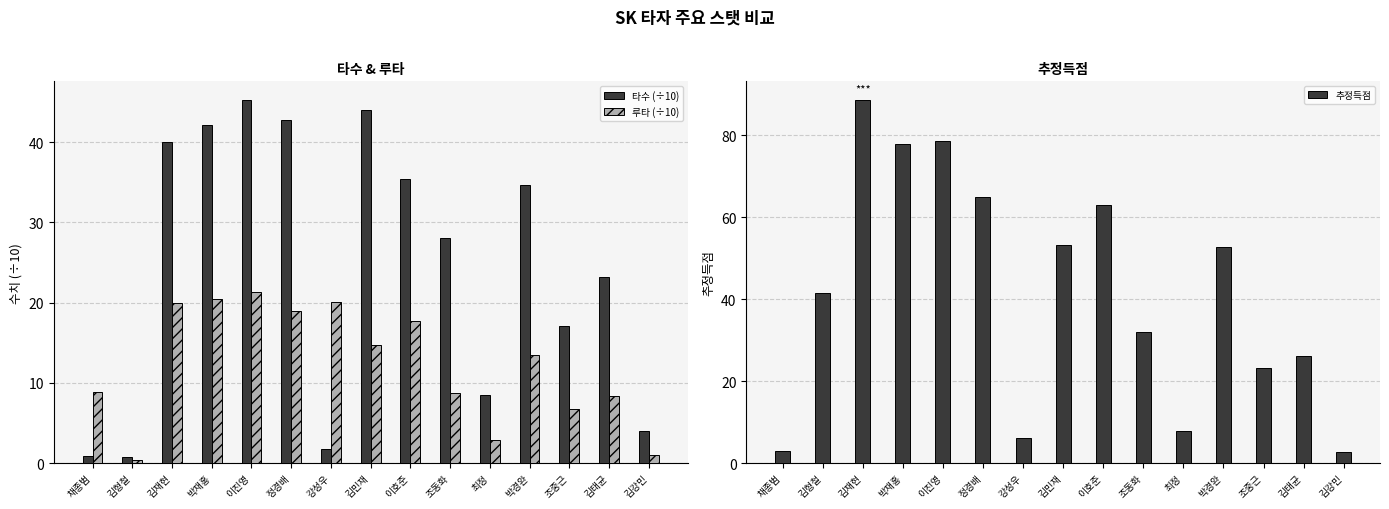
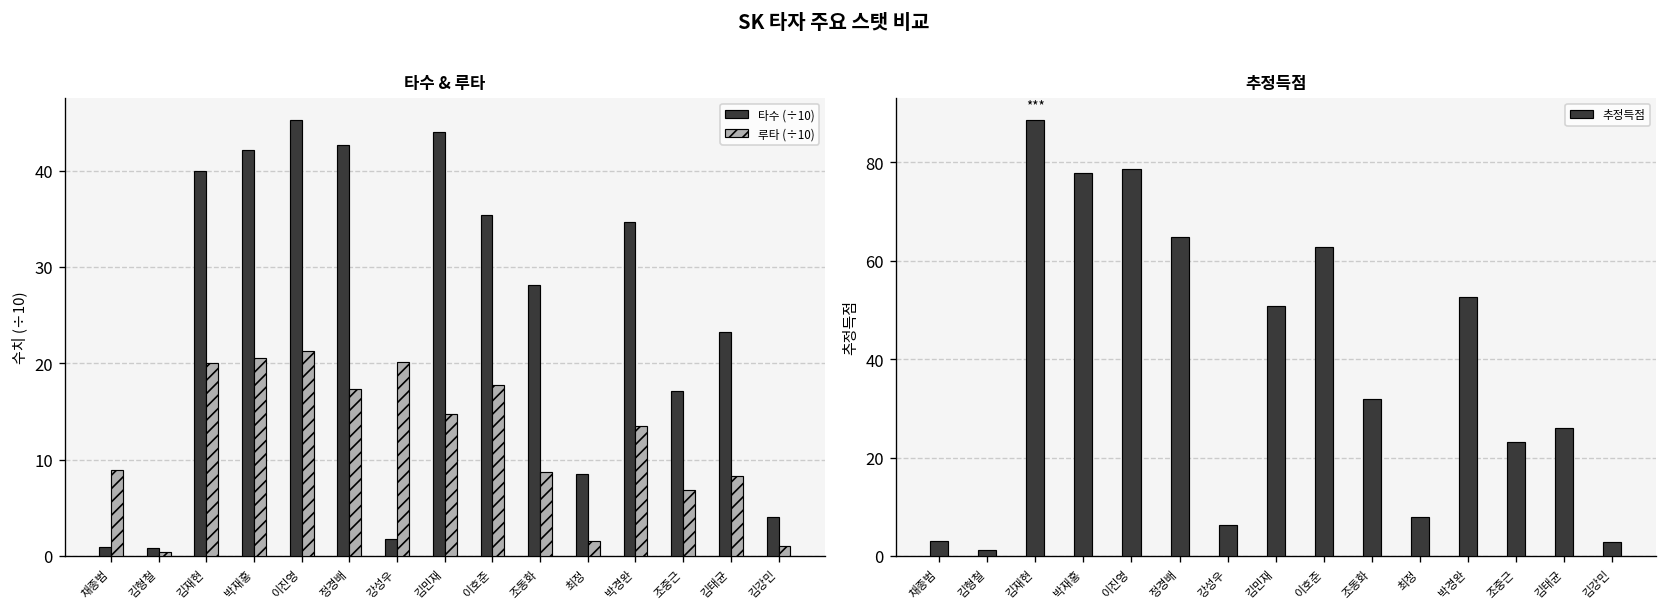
  {
    "타수 & 루타": {
      "타수 (÷10)": {
        "채종범": 1,
        "김형철": 1,
        "김재현": 40,
        "박재홍": 42,
        "이진영": 45,
        "정경배": 43,
        "강성우": 2,
        "김민재": 44,
        "이호준": 35,
        "조동화": 28,
        "최정": 9,
        "박경완": 35,
        "조중근": 17,
        "김태균": 23,
        "김강민": 4
      },
      "루타 (÷10)": {
        "채종범": 9,
        "김형철": 0,
        "김재현": 20,
        "박재홍": 21,
        "이진영": 21,
-       "정경배": 19,
+       "정경배": 17,
        "강성우": 20,
        "김민재": 15,
        "이호준": 18,
        "조동화": 9,
-       "최정": 3,
+       "최정": 2,
        "박경완": 14,
        "조중근": 7,
        "김태균": 8,
        "김강민": 1
      }
    },
    "추정득점": {
      "채종범": 3,
-     "김형철": 42,
+     "김형철": 1,
      "김재현": 89,
      "박재홍": 78,
      "이진영": 79,
      "정경배": 65,
      "강성우": 6,
-     "김민재": 53,
+     "김민재": 51,
      "이호준": 63,
      "조동화": 32,
      "최정": 8,
      "박경완": 53,
      "조중근": 23,
      "김태균": 26,
      "김강민": 3
    }
  }
